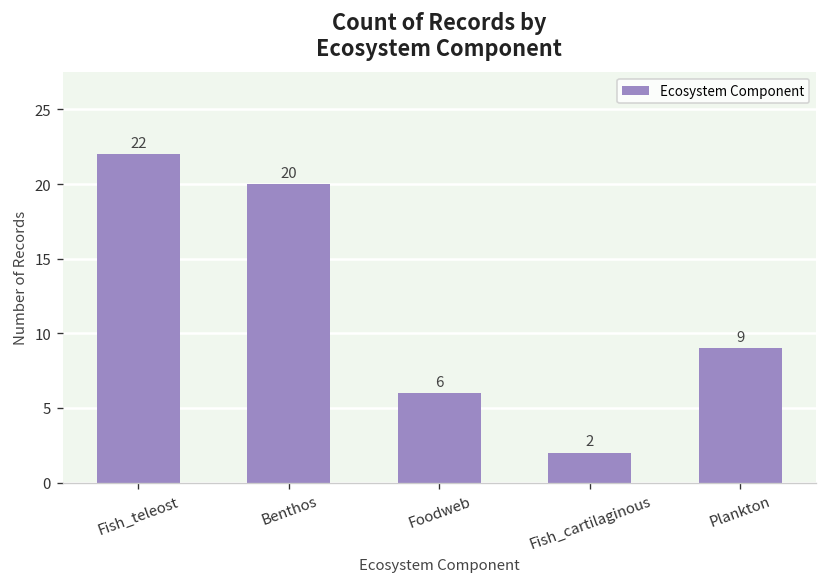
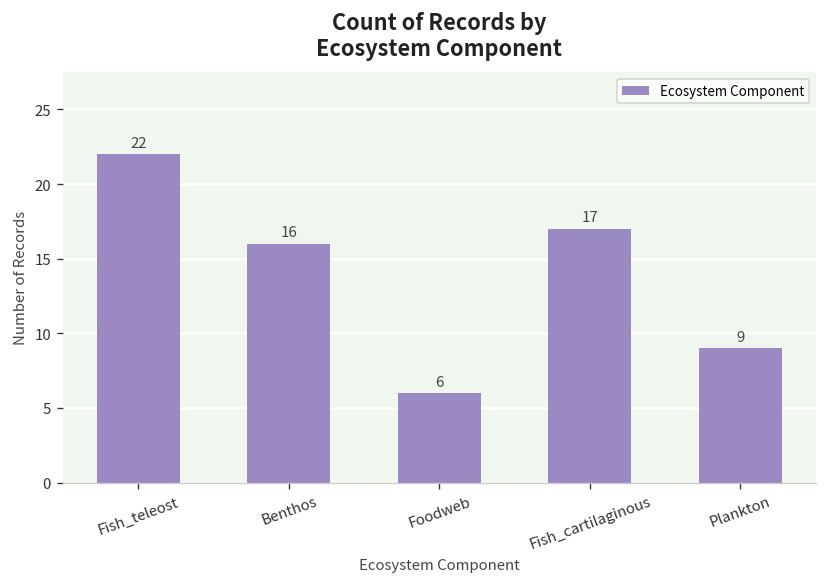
  {
    "Fish_teleost": 22,
-   "Benthos": 20,
+   "Benthos": 16,
    "Foodweb": 6,
-   "Fish_cartilaginous": 2,
+   "Fish_cartilaginous": 17,
    "Plankton": 9
  }
